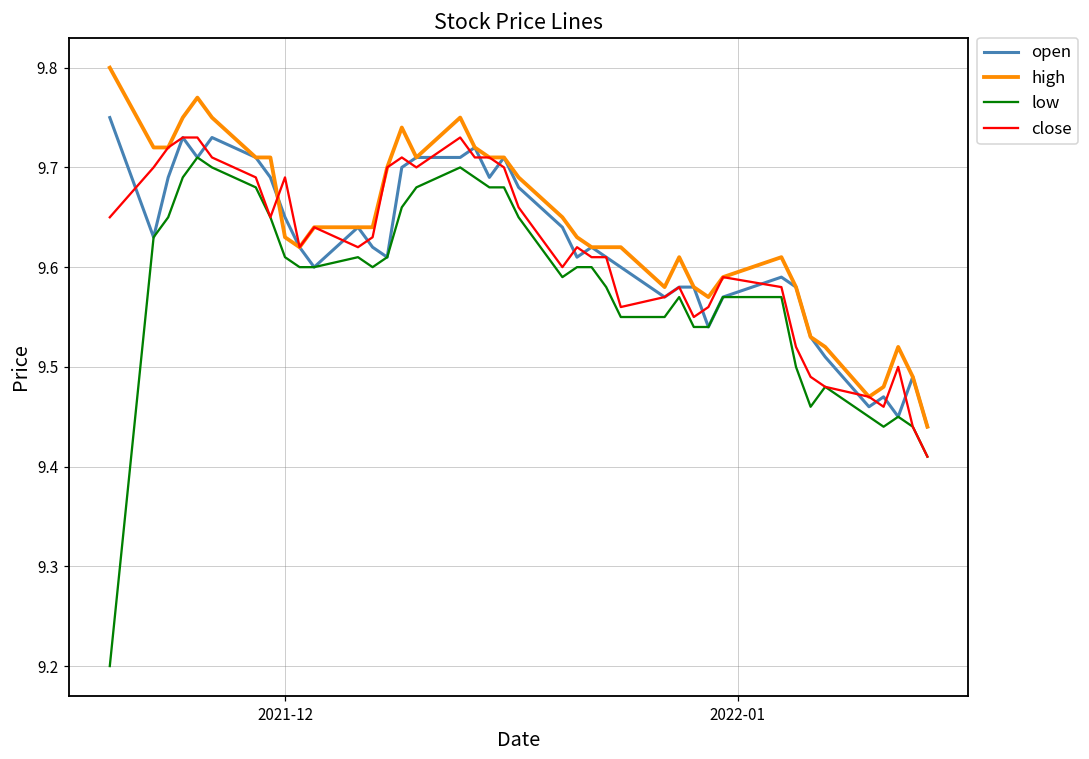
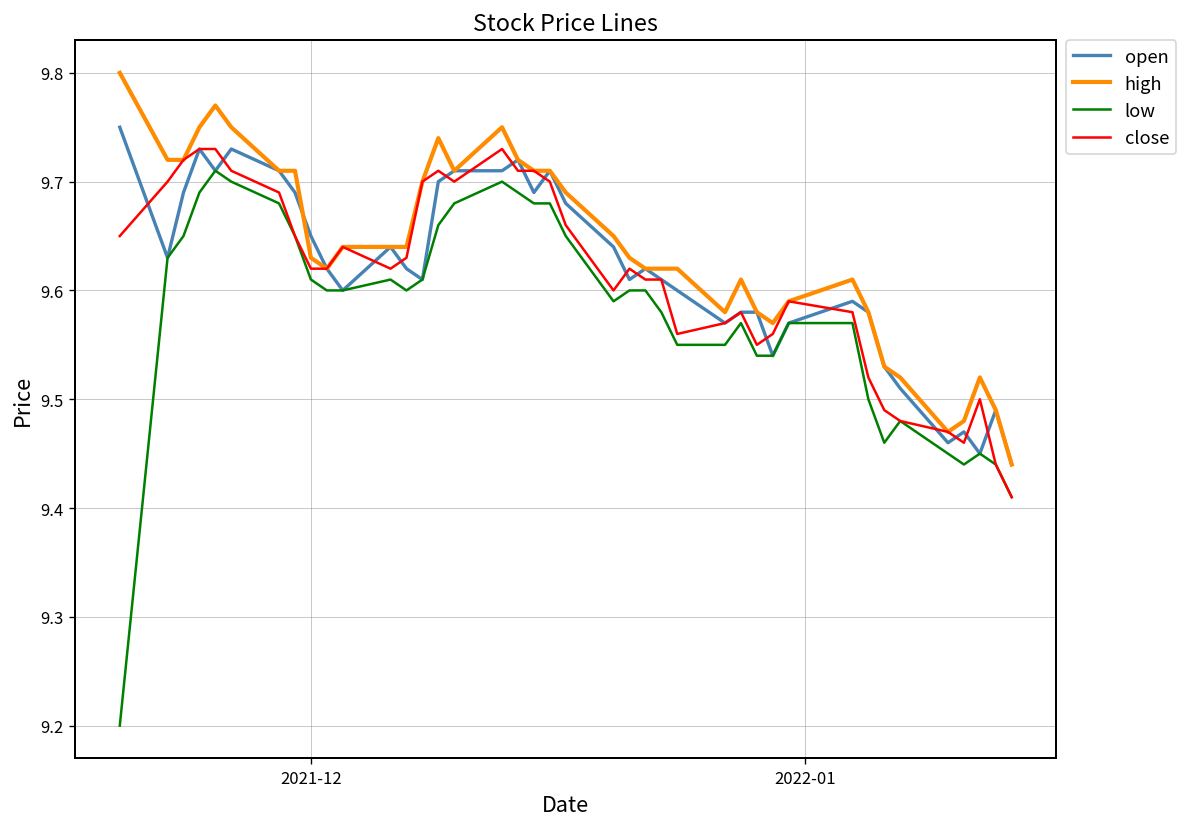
  {
    "open": {
      "2021-12": 9.65
    },
    "high": {
      "2021-12": 9.63
    },
    "low": {
      "2021-12": 9.61
    },
    "close": {
-     "2021-12": 9.69
+     "2021-12": 9.62
    }
  }
